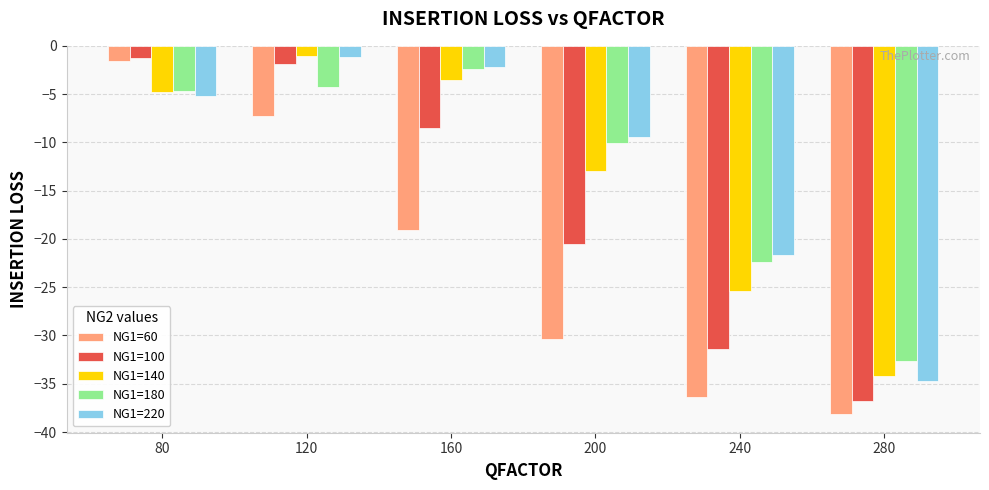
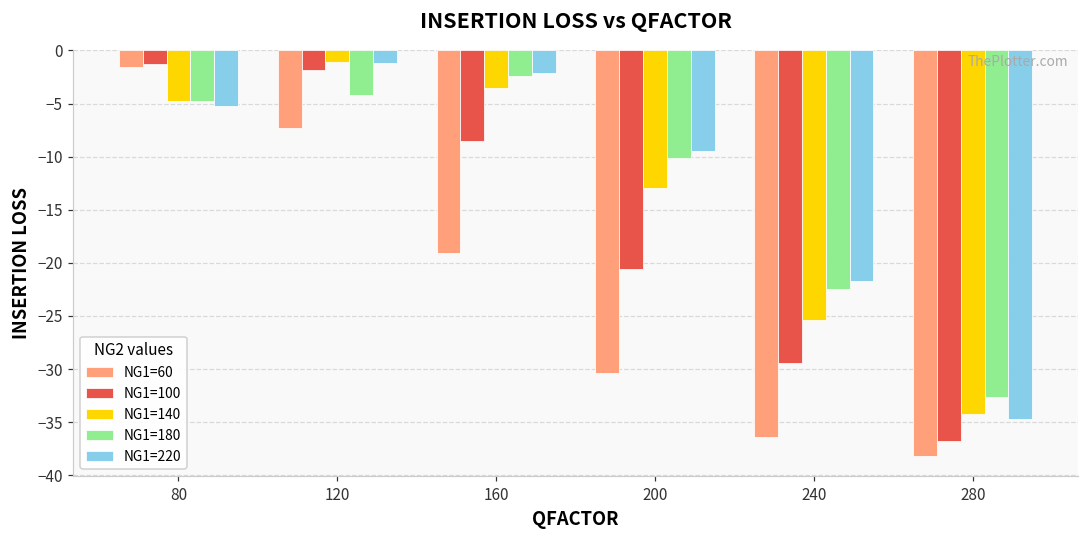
  {
    "NG1=60": {
      "80": -2,
      "120": -7,
      "160": -19,
      "200": -30,
      "240": -36,
      "280": -38
    },
    "NG1=100": {
      "80": -1,
      "120": -2,
      "160": -8,
      "200": -21,
-     "240": -31,
+     "240": -29,
      "280": -37
    },
    "NG1=140": {
      "80": -5,
      "120": -1,
      "160": -4,
      "200": -13,
      "240": -25,
      "280": -34
    },
    "NG1=180": {
      "80": -5,
      "120": -4,
      "160": -2,
      "200": -10,
      "240": -22,
      "280": -33
    },
    "NG1=220": {
      "80": -5,
      "120": -1,
      "160": -2,
      "200": -9,
      "240": -22,
      "280": -35
    }
  }
